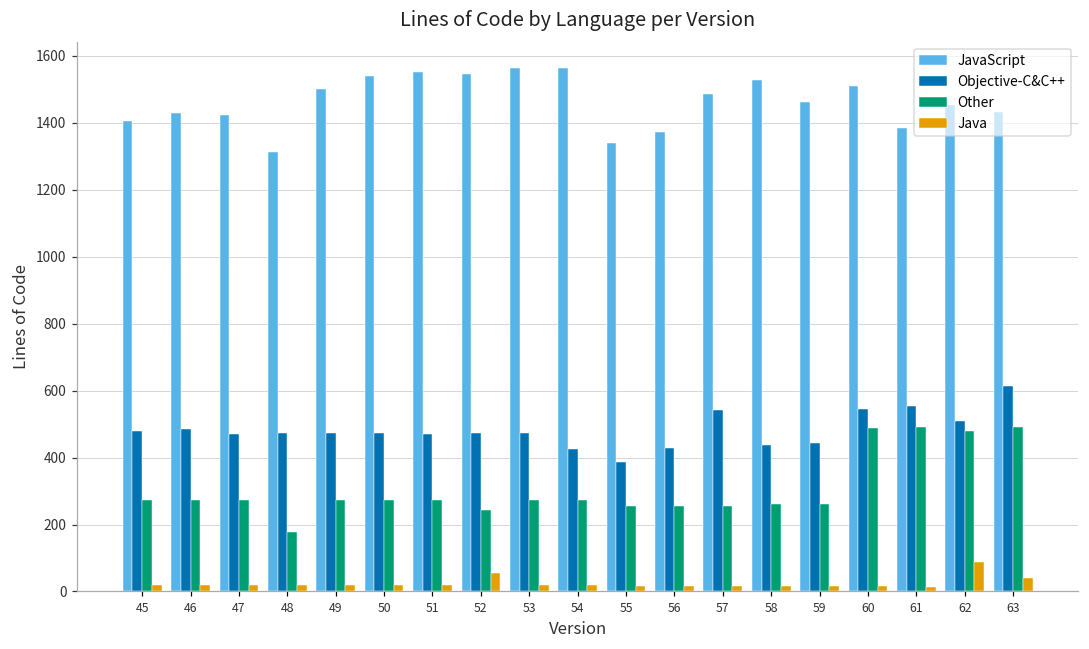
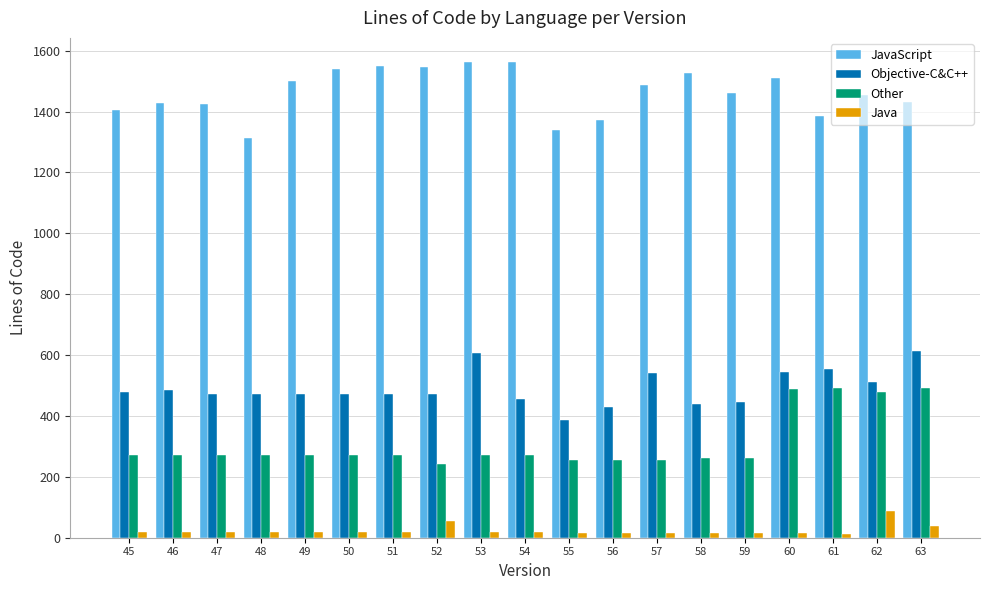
  {
    "JavaScript": {
      "45": 1410,
      "46": 1430,
      "47": 1420,
      "48": 1310,
      "49": 1500,
      "50": 1540,
      "51": 1550,
      "52": 1550,
      "53": 1560,
      "54": 1560,
      "55": 1340,
      "56": 1370,
      "57": 1490,
      "58": 1530,
      "59": 1460,
      "60": 1510,
      "61": 1390
    },
    "Objective-C&C++": {
      "45": 480,
      "46": 490,
      "47": 470,
      "48": 470,
      "49": 470,
      "50": 470,
      "51": 470,
      "52": 470,
-     "53": 470,
-     "54": 430,
+     "53": 610,
+     "54": 460,
      "55": 390,
      "56": 430,
      "57": 540,
      "58": 440,
      "59": 450,
      "60": 550,
      "61": 560,
      "62": 510,
      "63": 610
    },
    "Other": {
      "45": 270,
      "46": 270,
      "47": 270,
-     "48": 180,
+     "48": 270,
      "49": 270,
      "50": 270,
      "51": 270,
      "52": 240,
      "53": 270,
      "54": 270,
      "55": 250,
      "56": 250,
      "57": 250,
      "58": 260,
      "59": 260,
      "60": 490,
      "61": 490,
      "62": 480,
      "63": 490
    },
    "Java": {
      "45": 20,
      "46": 20,
      "47": 20,
      "48": 20,
      "49": 20,
      "50": 20,
      "51": 20,
      "52": 60,
      "53": 20,
      "54": 20,
      "55": 20,
      "56": 20,
      "57": 20,
      "58": 20,
      "59": 20,
      "60": 20,
      "61": 10,
      "62": 90,
      "63": 40
    }
  }
